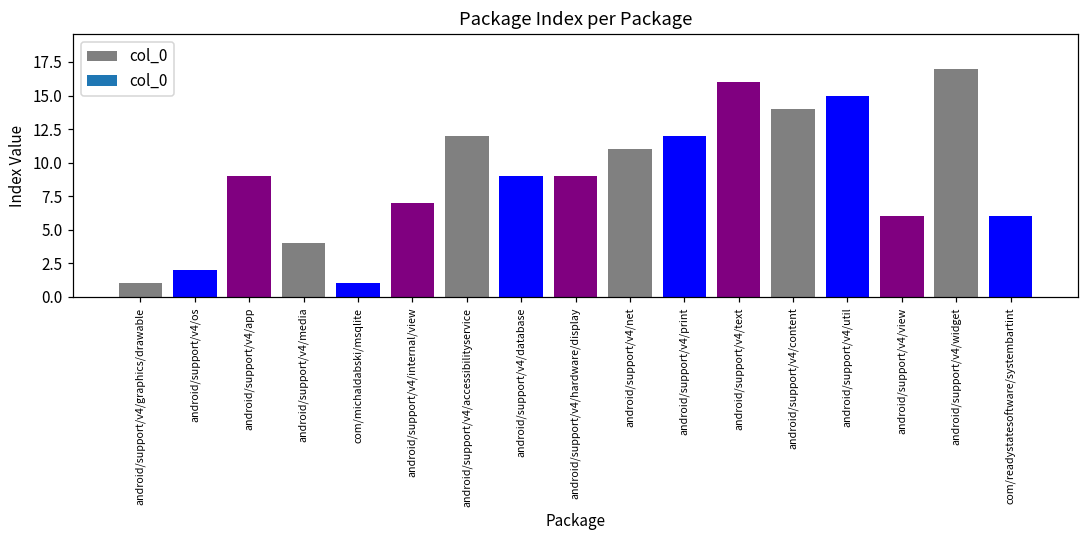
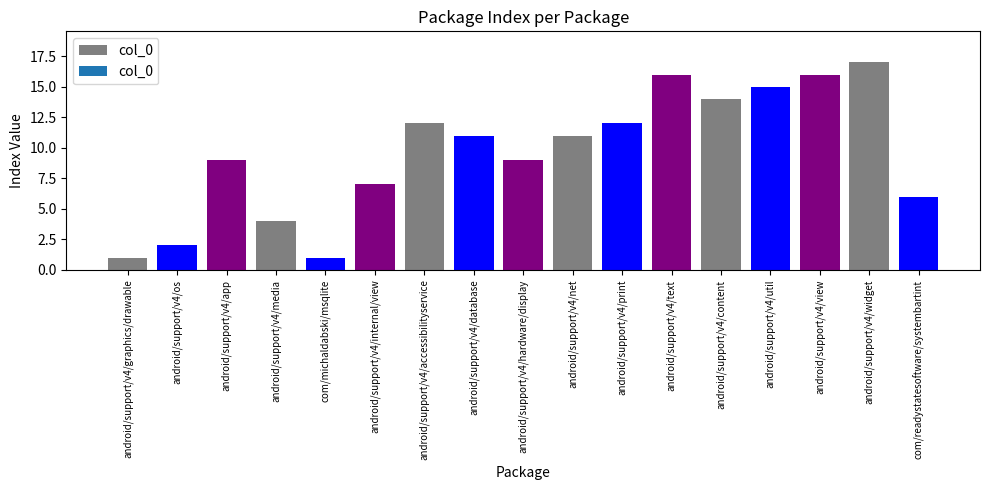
  {
    "android/support/v4/graphics/drawable": 1,
    "android/support/v4/os": 2,
    "android/support/v4/app": 9,
    "android/support/v4/media": 4,
    "com/michaldabski/msqlite": 1,
    "android/support/v4/internal/view": 7,
    "android/support/v4/accessibilityservice": 12,
-   "android/support/v4/database": 9,
+   "android/support/v4/database": 11,
    "android/support/v4/hardware/display": 9,
    "android/support/v4/net": 11,
    "android/support/v4/print": 12,
    "android/support/v4/text": 16,
    "android/support/v4/content": 14,
    "android/support/v4/util": 15,
-   "android/support/v4/view": 6,
+   "android/support/v4/view": 16,
    "android/support/v4/widget": 17,
    "com/readystatesoftware/systembartint": 6
  }
